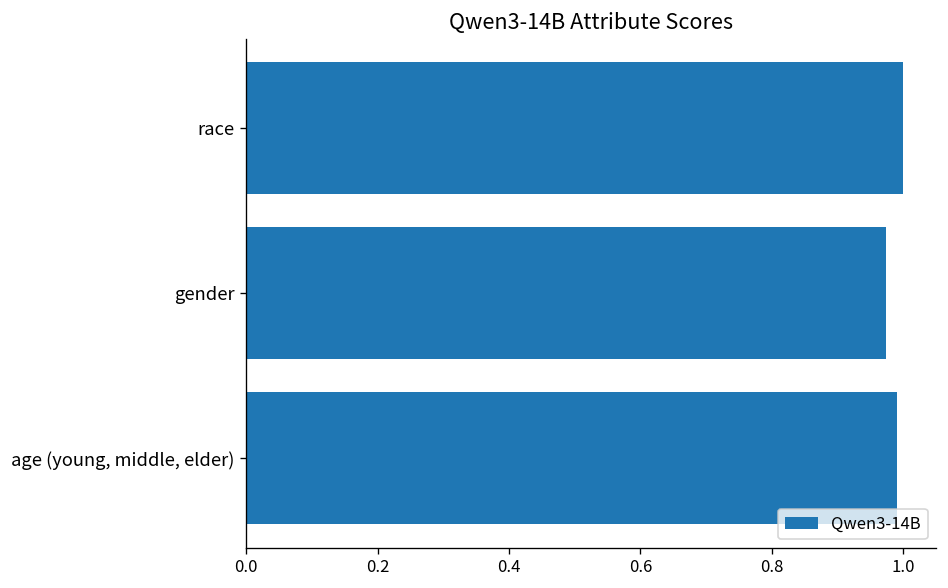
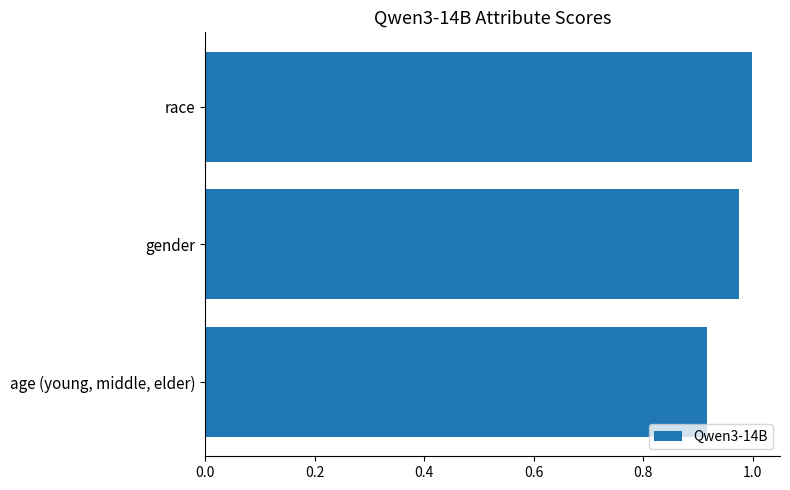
  {
    "race": 1.00,
    "gender": 0.97,
-   "age (young, middle, elder)": 0.99
+   "age (young, middle, elder)": 0.92
  }
